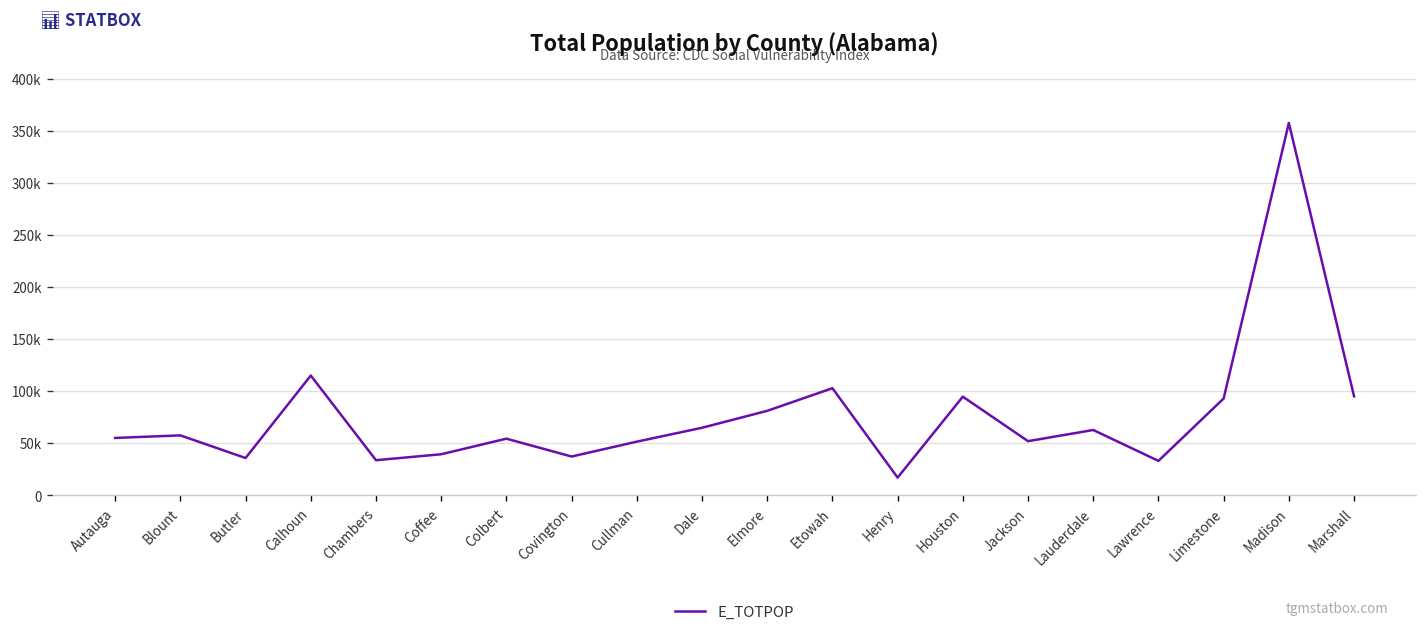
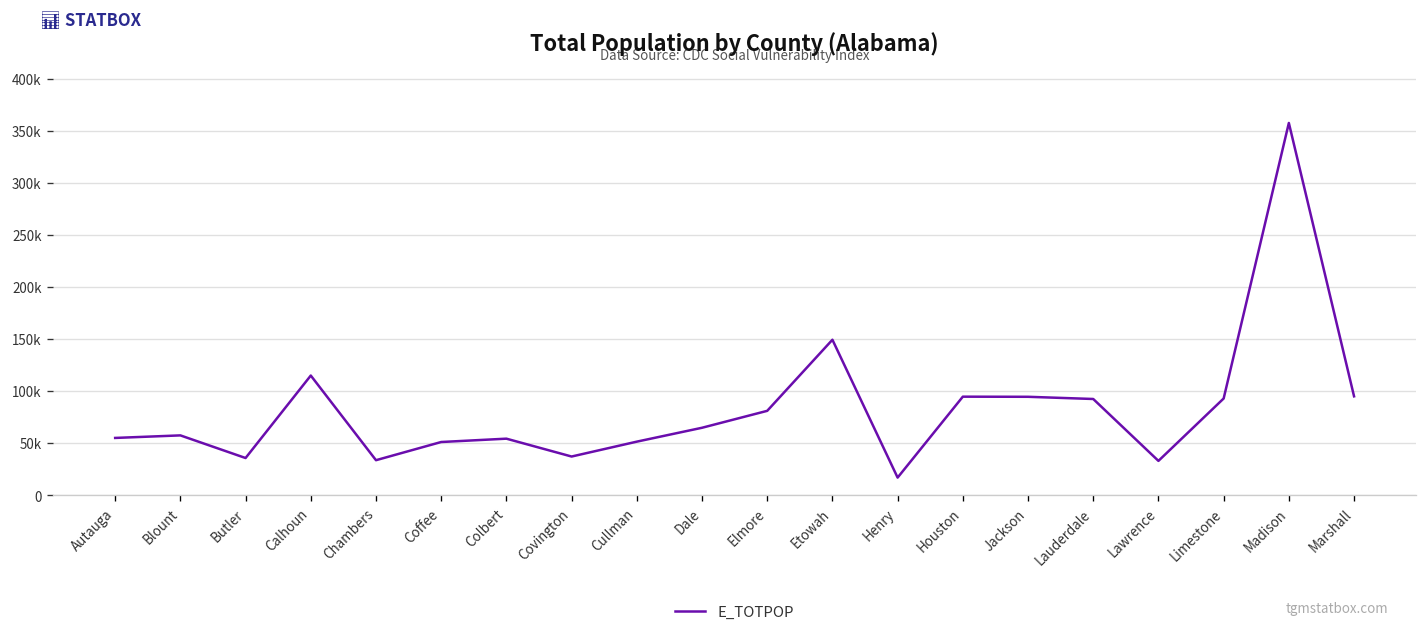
  {
    "Autauga": 60000,
    "Blount": 60000,
    "Butler": 40000,
    "Calhoun": 120000,
    "Chambers": 30000,
-   "Coffee": 40000,
+   "Coffee": 50000,
    "Colbert": 50000,
    "Covington": 40000,
    "Cullman": 50000,
    "Dale": 60000,
    "Elmore": 80000,
-   "Etowah": 100000,
+   "Etowah": 150000,
    "Henry": 20000,
    "Houston": 90000,
-   "Jackson": 50000,
-   "Lauderdale": 60000,
+   "Jackson": 90000,
+   "Lauderdale": 90000,
    "Lawrence": 30000,
    "Limestone": 90000,
    "Madison": 360000,
    "Marshall": 100000
  }
